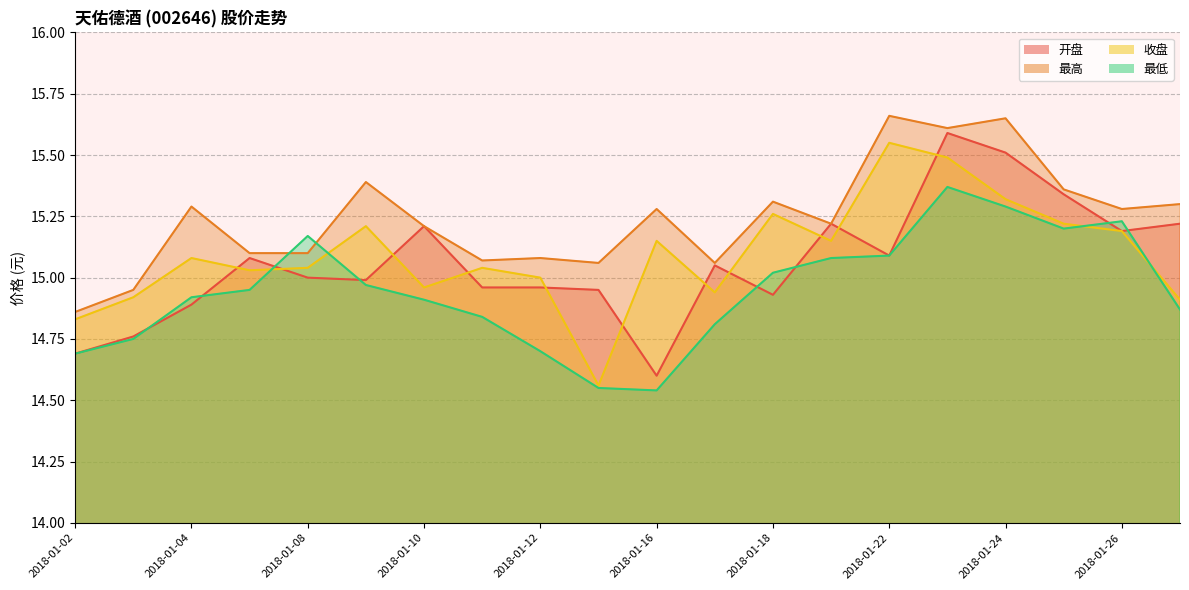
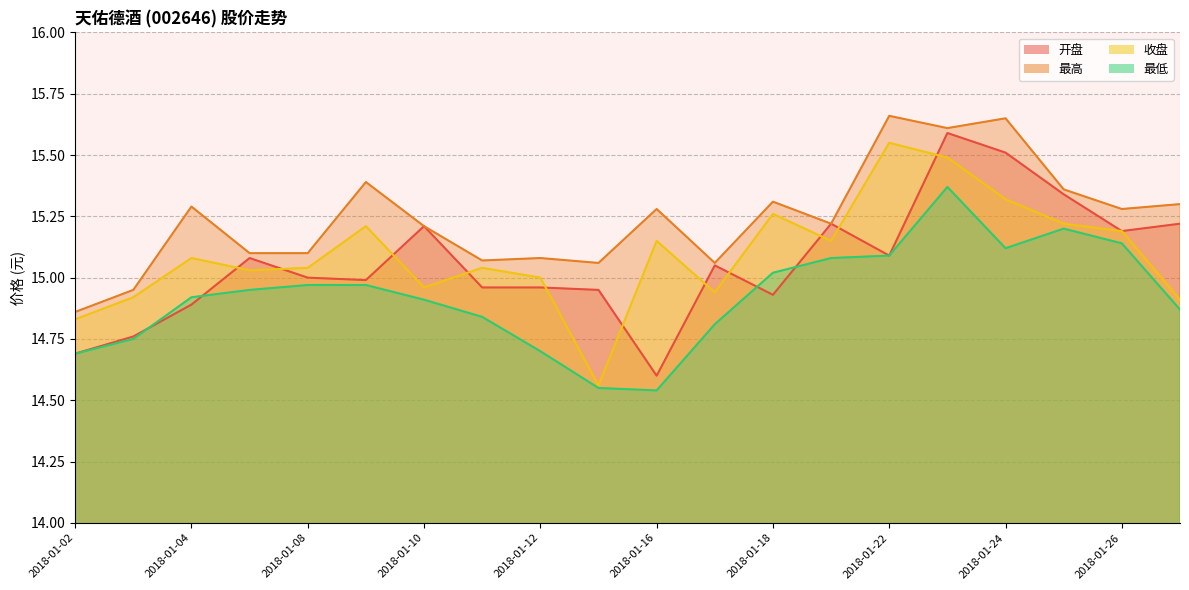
  {
    "最低": {
      "2018-01-04": 14.92,
-     "2018-01-08": 15.17,
+     "2018-01-08": 14.97,
      "2018-01-10": 14.91,
      "2018-01-12": 14.70,
      "2018-01-16": 14.54,
      "2018-01-18": 15.02,
-     "2018-01-24": 15.29,
-     "2018-01-26": 15.23
+     "2018-01-24": 15.12,
+     "2018-01-26": 15.14
    }
  }
